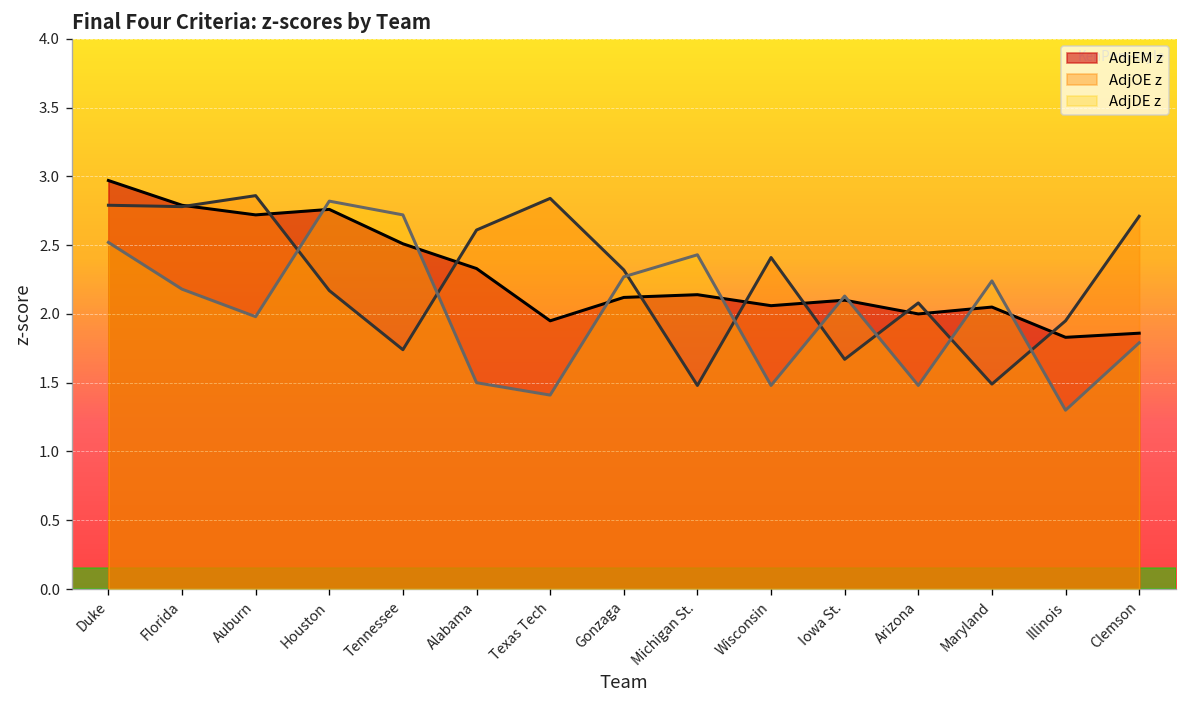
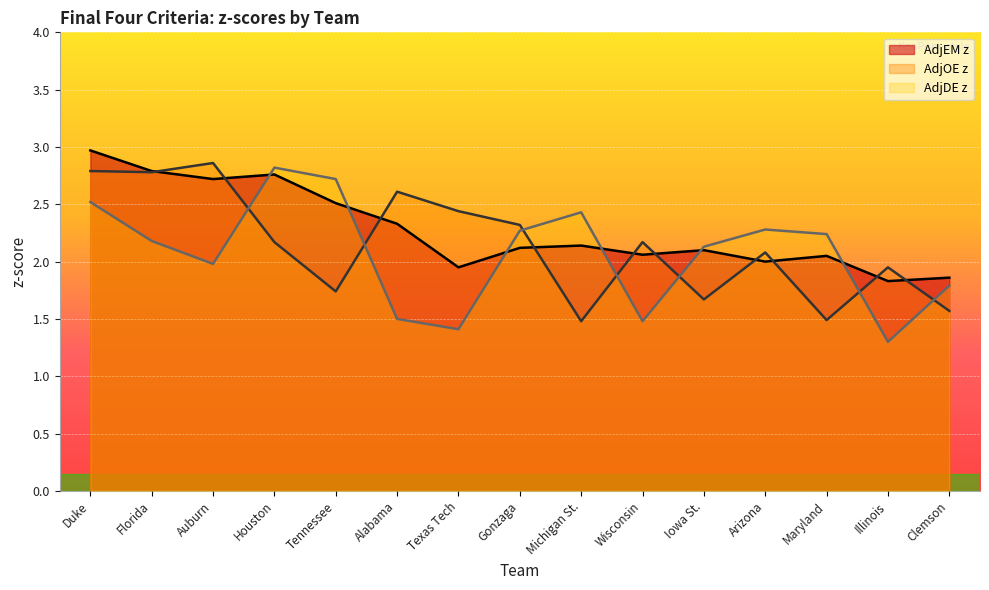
  {
    "AdjEM z": {
      "Duke": 2.97,
      "Auburn": 2.72,
      "Houston": 2.76,
      "Tennessee": 2.51,
      "Alabama": 2.33,
      "Texas Tech": 1.95,
      "Gonzaga": 2.12,
      "Michigan St.": 2.14,
      "Wisconsin": 2.06,
      "Iowa St.": 2.10,
      "Arizona": 2.00,
      "Maryland": 2.05,
      "Illinois": 1.83,
      "Clemson": 1.86
    },
    "AdjOE z": {
      "Duke": 2.79,
      "Auburn": 2.86,
      "Houston": 2.17,
      "Tennessee": 1.74,
      "Alabama": 2.61,
-     "Texas Tech": 2.84,
+     "Texas Tech": 2.44,
      "Gonzaga": 2.32,
      "Michigan St.": 1.48,
-     "Wisconsin": 2.41,
+     "Wisconsin": 2.17,
      "Iowa St.": 1.67,
      "Arizona": 2.08,
      "Maryland": 1.49,
      "Illinois": 1.95,
-     "Clemson": 2.71
+     "Clemson": 1.57
    },
    "AdjDE z": {
      "Duke": 2.52,
      "Florida": 2.18,
      "Auburn": 1.98,
      "Houston": 2.82,
      "Tennessee": 2.72,
      "Alabama": 1.50,
      "Texas Tech": 1.41,
      "Gonzaga": 2.27,
      "Michigan St.": 2.43,
      "Wisconsin": 1.48,
      "Iowa St.": 2.13,
-     "Arizona": 1.48,
+     "Arizona": 2.28,
      "Maryland": 2.24,
      "Illinois": 1.30,
      "Clemson": 1.79
    }
  }
